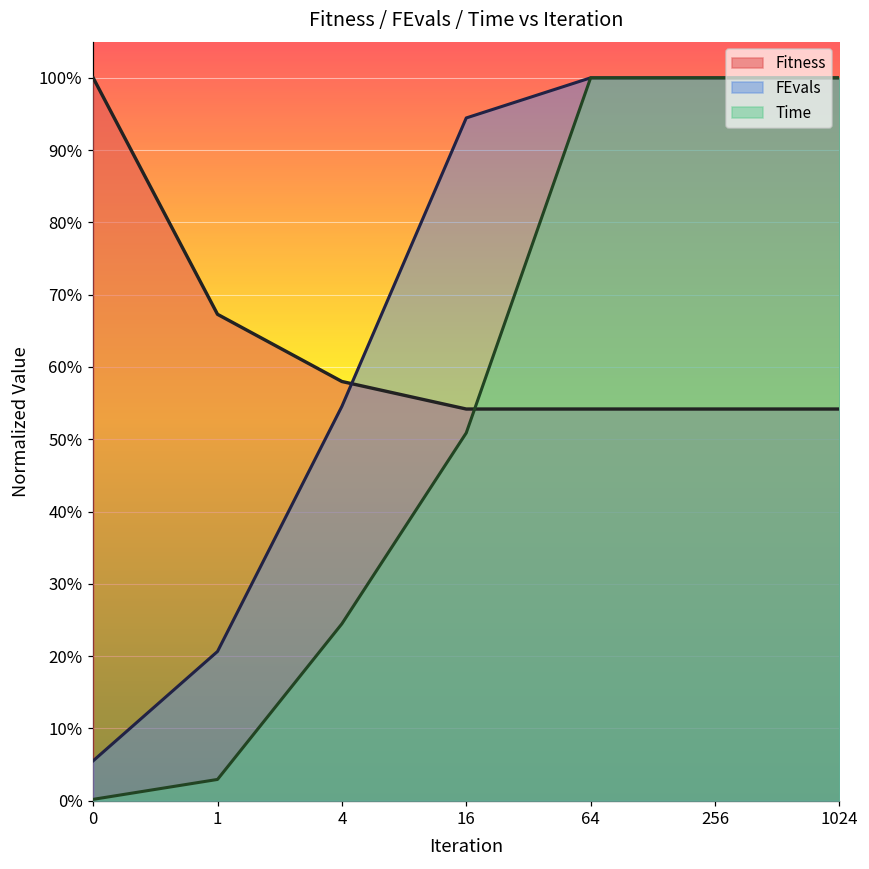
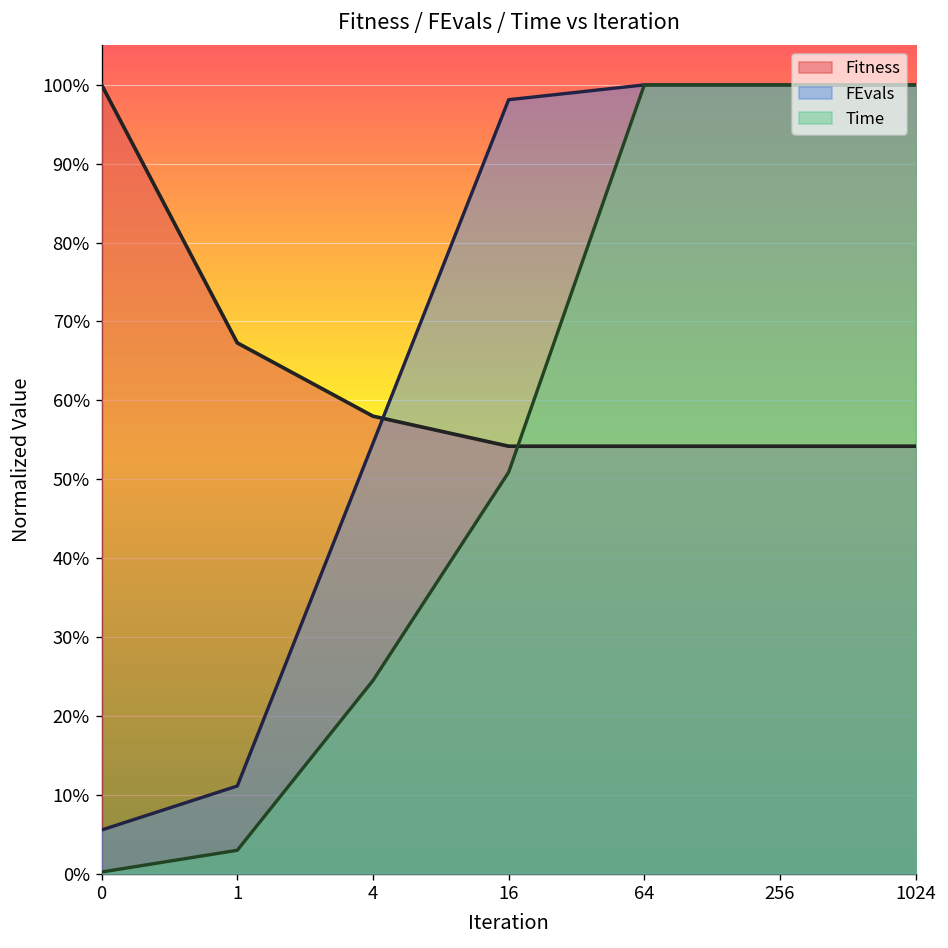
  {
    "Fitness": {
      "0": "100%",
      "1": "67%",
      "4": "58%",
      "16": "54%",
      "64": "54%",
      "256": "54%",
      "1024": "54%"
    },
    "FEvals": {
      "0": "6%",
-     "1": "21%",
+     "1": "11%",
      "4": "55%",
-     "16": "94%"
+     "16": "98%"
    },
    "Time": {
      "0": "0%",
      "1": "3%",
      "4": "24%",
      "16": "51%"
    }
  }
